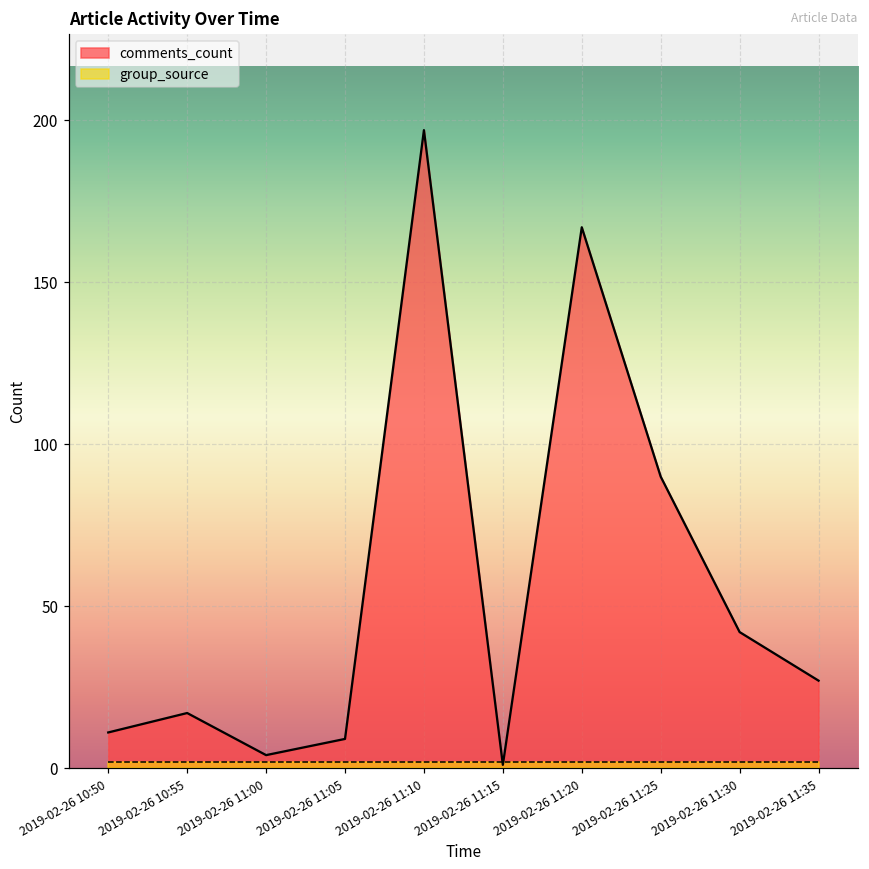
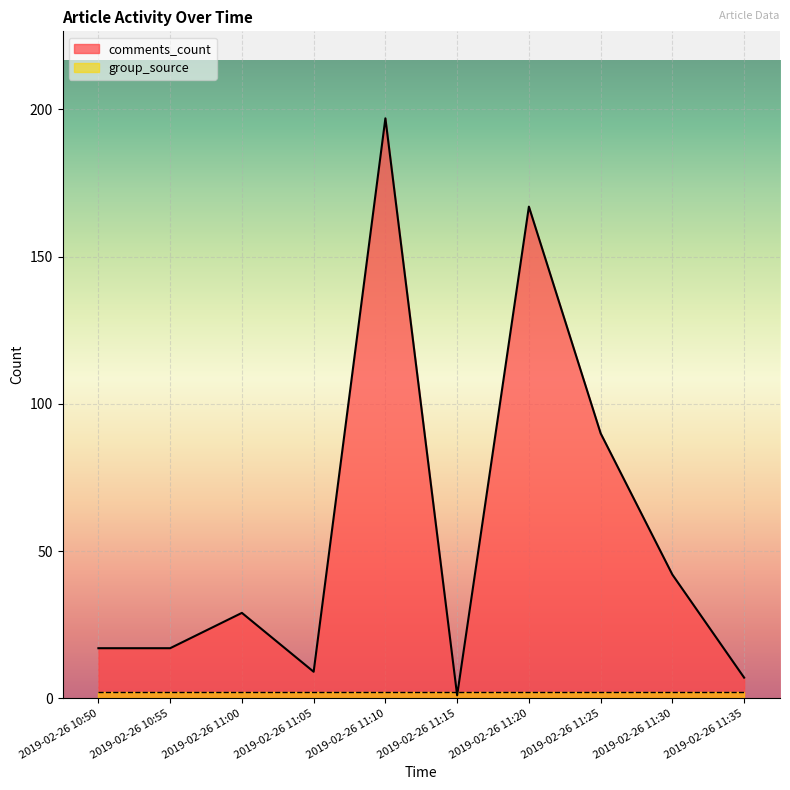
  {
    "comments_count": {
-     "2019-02-26 10:50": 11,
+     "2019-02-26 10:50": 17,
      "2019-02-26 10:55": 17,
-     "2019-02-26 11:00": 4,
+     "2019-02-26 11:00": 29,
      "2019-02-26 11:05": 9,
      "2019-02-26 11:10": 197,
      "2019-02-26 11:15": 1,
      "2019-02-26 11:20": 167,
      "2019-02-26 11:25": 90,
      "2019-02-26 11:30": 42,
-     "2019-02-26 11:35": 27
+     "2019-02-26 11:35": 7
    },
    "group_source": {
      "2019-02-26 10:50": 2,
      "2019-02-26 10:55": 2,
      "2019-02-26 11:00": 2,
      "2019-02-26 11:05": 2,
      "2019-02-26 11:10": 2,
      "2019-02-26 11:15": 2,
      "2019-02-26 11:20": 2,
      "2019-02-26 11:25": 2,
      "2019-02-26 11:30": 2,
      "2019-02-26 11:35": 2
    }
  }
